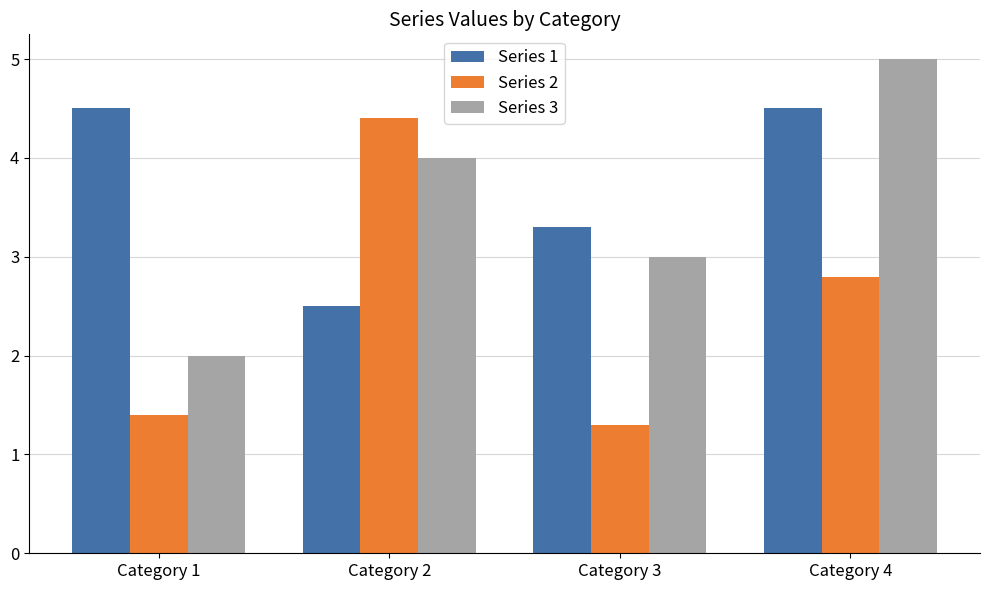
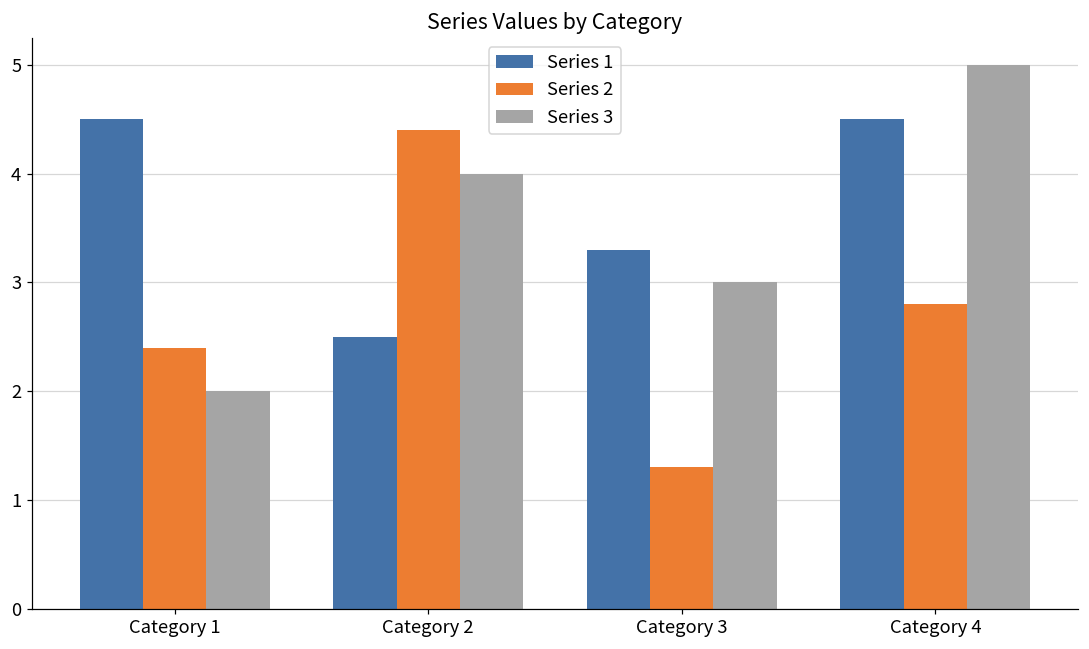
  {
    "Series 1": {
      "Category 1": 4.5,
      "Category 2": 2.5,
      "Category 3": 3.3,
      "Category 4": 4.5
    },
    "Series 2": {
-     "Category 1": 1.4,
+     "Category 1": 2.4,
      "Category 2": 4.4,
      "Category 3": 1.3,
      "Category 4": 2.8
    },
    "Series 3": {
      "Category 1": 2.0,
      "Category 2": 4.0,
      "Category 3": 3.0,
      "Category 4": 5.0
    }
  }
